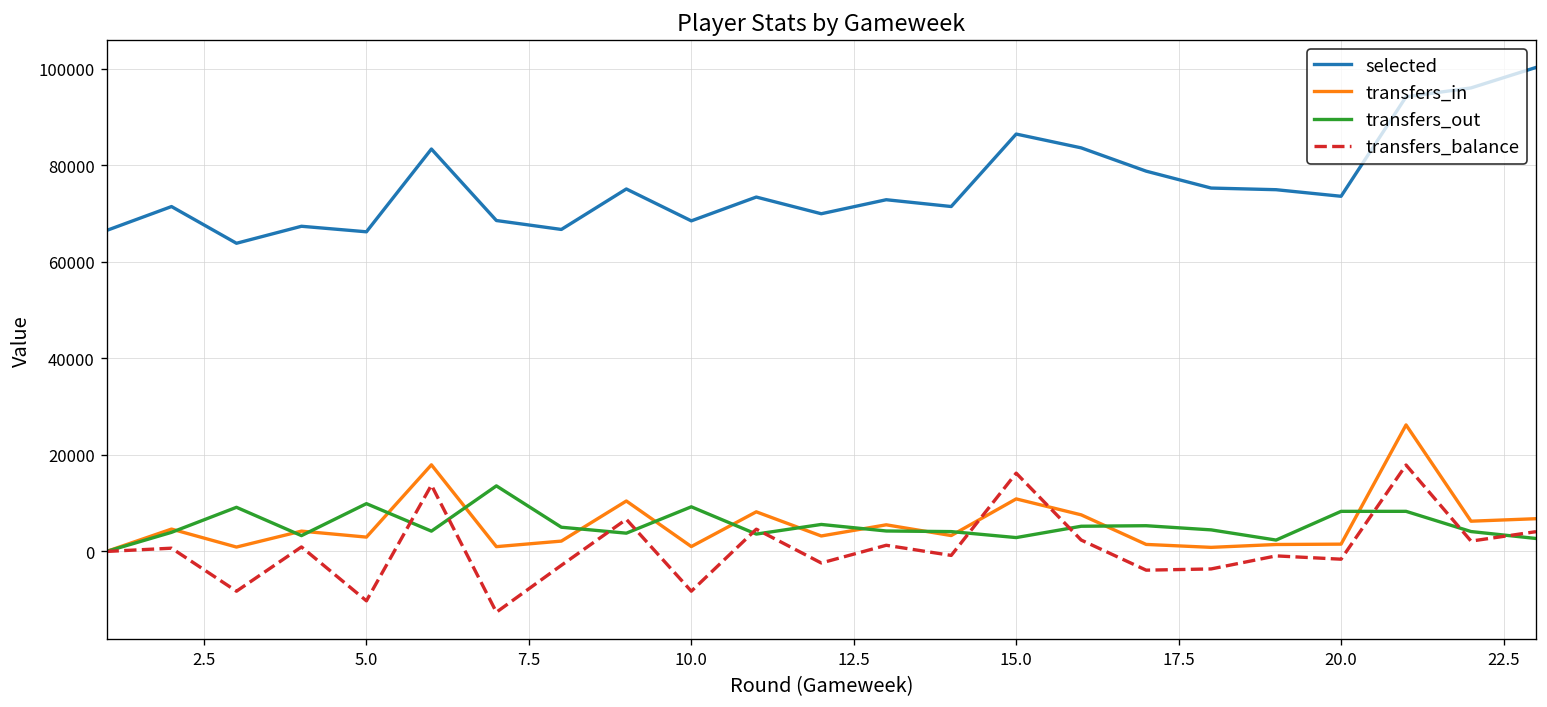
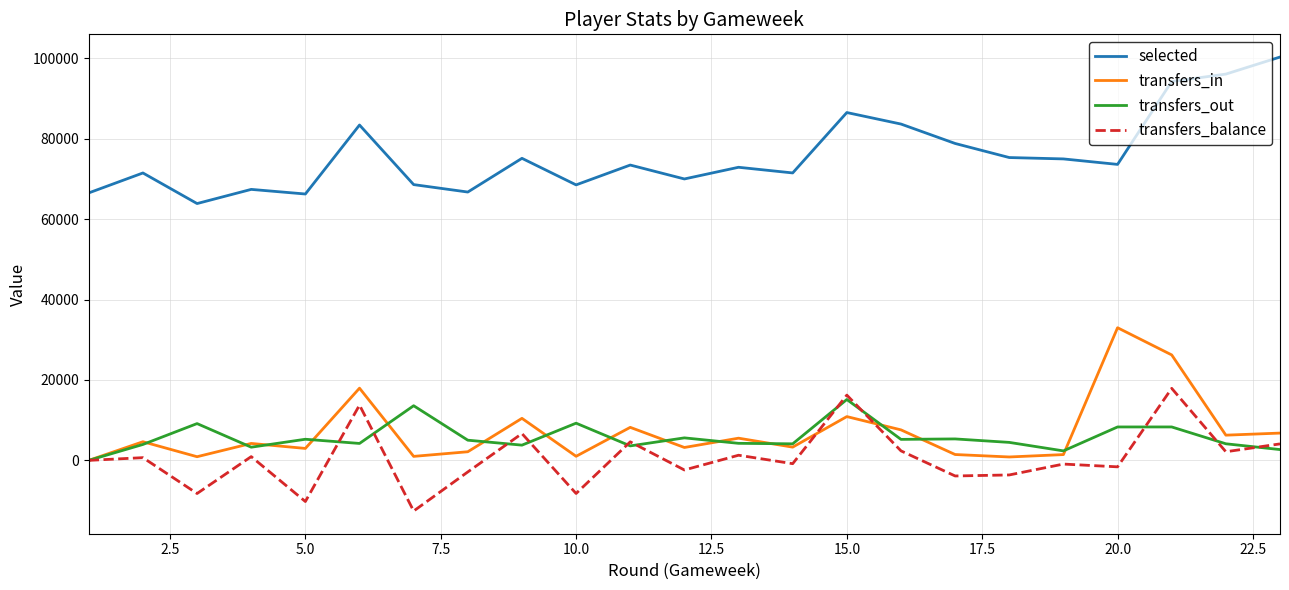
  {
    "selected": {
      "5.0": 66000,
      "10.0": 69000,
      "15.0": 86000,
      "20.0": 74000
    },
    "transfers_in": {
      "5.0": 3000,
      "10.0": 1000,
      "15.0": 11000,
-     "20.0": 2000
+     "20.0": 33000
    },
    "transfers_out": {
-     "5.0": 10000,
+     "5.0": 5000,
      "10.0": 9000,
-     "15.0": 3000,
+     "15.0": 15000,
      "20.0": 8000
    },
    "transfers_balance": {
      "5.0": -10000,
      "10.0": -8000,
      "15.0": 16000,
      "20.0": -2000
    }
  }
